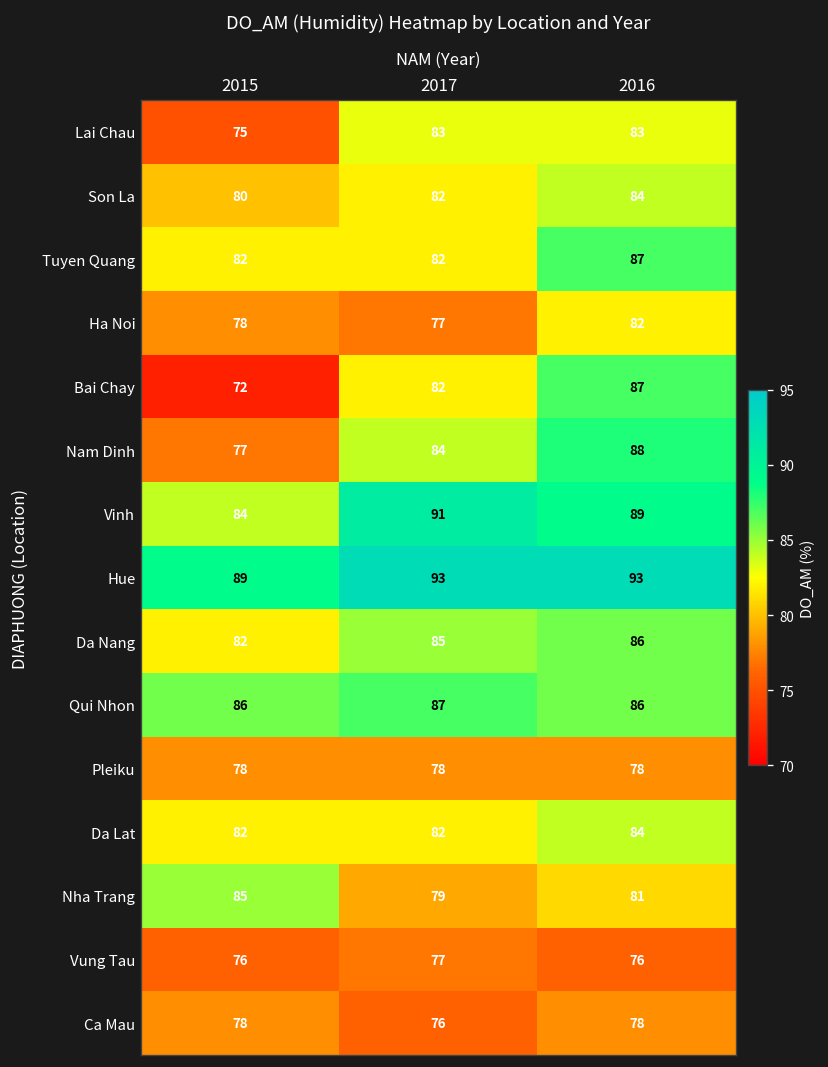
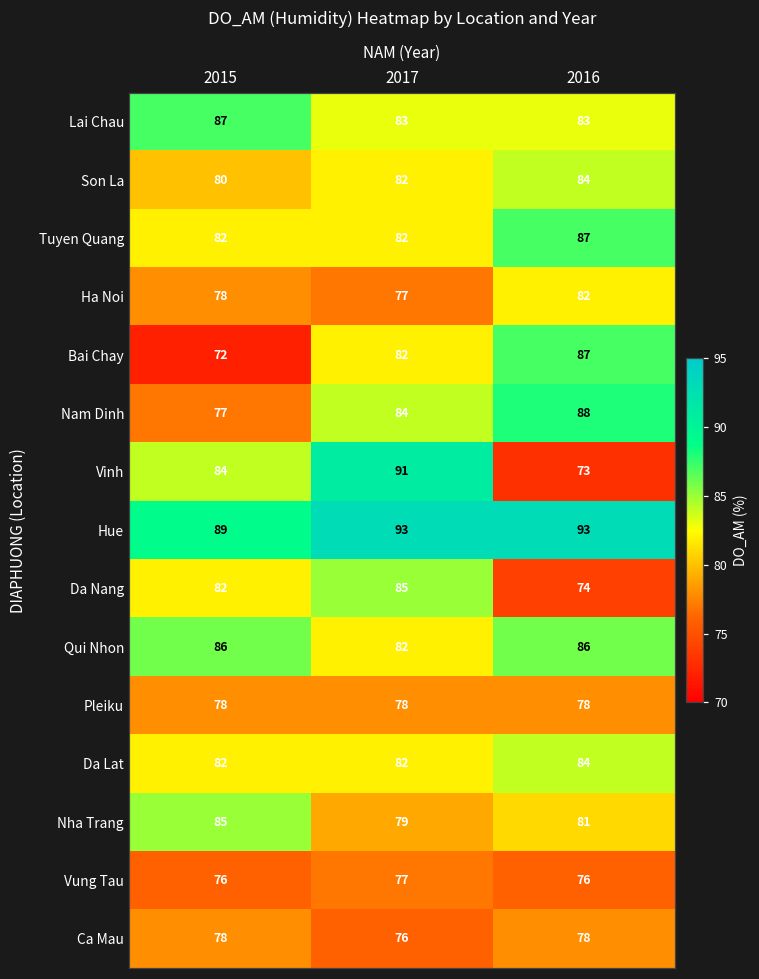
  {
    "Lai Chau": {
-     "2015": 75,
+     "2015": 87,
      "2017": 83,
      "2016": 83
    },
    "Son La": {
      "2015": 80,
      "2017": 82,
      "2016": 84
    },
    "Tuyen Quang": {
      "2015": 82,
      "2017": 82,
      "2016": 87
    },
    "Ha Noi": {
      "2015": 78,
      "2017": 77,
      "2016": 82
    },
    "Bai Chay": {
      "2015": 72,
      "2017": 82,
      "2016": 87
    },
    "Nam Dinh": {
      "2015": 77,
      "2017": 84,
      "2016": 88
    },
    "Vinh": {
      "2015": 84,
      "2017": 91,
-     "2016": 89
+     "2016": 73
    },
    "Hue": {
      "2015": 89,
      "2017": 93,
      "2016": 93
    },
    "Da Nang": {
      "2015": 82,
      "2017": 85,
-     "2016": 86
+     "2016": 74
    },
    "Qui Nhon": {
      "2015": 86,
-     "2017": 87,
+     "2017": 82,
      "2016": 86
    },
    "Pleiku": {
      "2015": 78,
      "2017": 78,
      "2016": 78
    },
    "Da Lat": {
      "2015": 82,
      "2017": 82,
      "2016": 84
    },
    "Nha Trang": {
      "2015": 85,
      "2017": 79,
      "2016": 81
    },
    "Vung Tau": {
      "2015": 76,
      "2017": 77,
      "2016": 76
    },
    "Ca Mau": {
      "2015": 78,
      "2017": 76,
      "2016": 78
    }
  }
